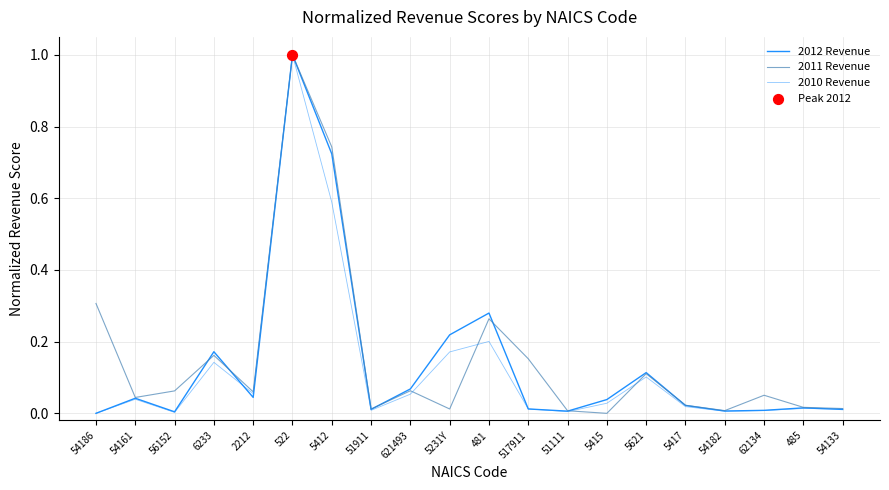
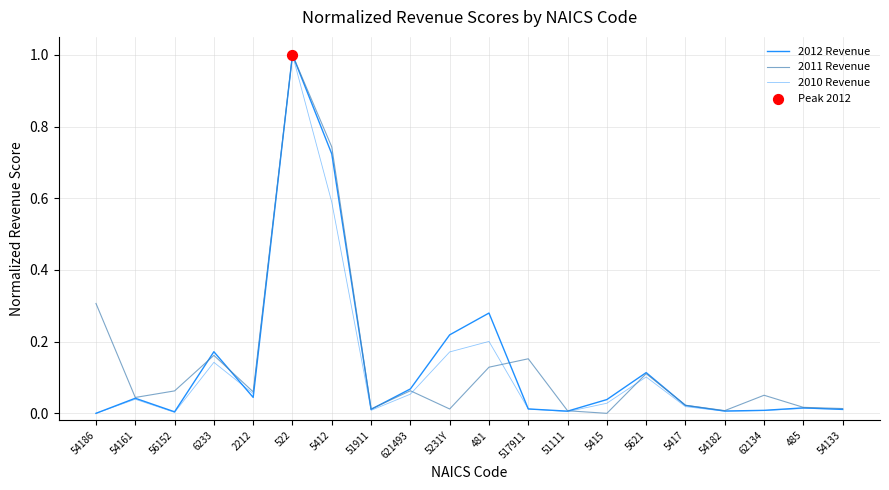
  {
    "2011 Revenue": {
      "54186": 0.31,
      "56152": 0.06,
      "6233": 0.16,
      "5412": 0.74,
      "5231Y": 0.01,
-     "481": 0.26,
+     "481": 0.13,
      "517911": 0.15,
      "5415": 0.00,
      "62134": 0.05
    }
  }
